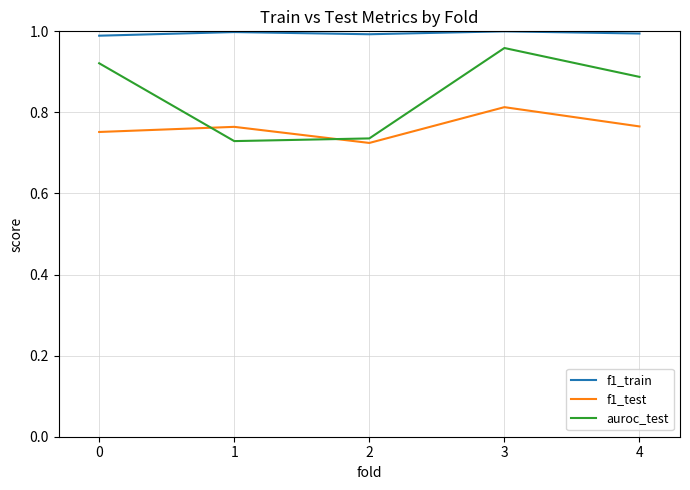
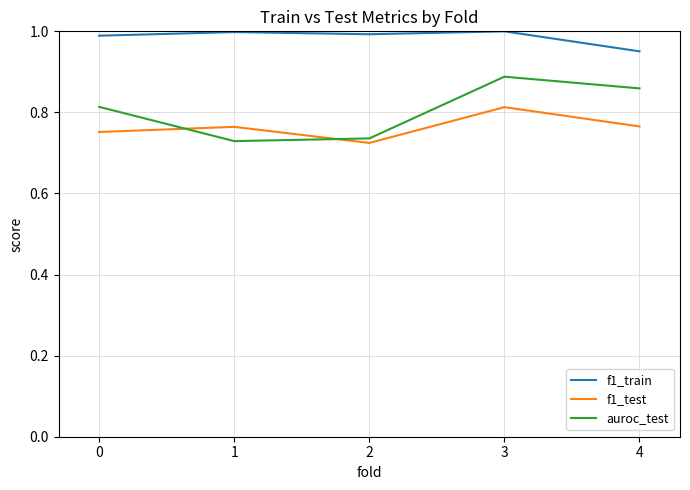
  {
    "f1_train": {
      "0": 0.99,
      "1": 1.00,
      "2": 0.99,
      "3": 1.00,
-     "4": 0.99
+     "4": 0.95
    },
    "f1_test": {
      "0": 0.75,
      "1": 0.76,
      "2": 0.72,
      "3": 0.81,
      "4": 0.77
    },
    "auroc_test": {
-     "0": 0.92,
+     "0": 0.81,
      "1": 0.73,
      "2": 0.74,
-     "3": 0.96,
-     "4": 0.89
+     "3": 0.89,
+     "4": 0.86
    }
  }
